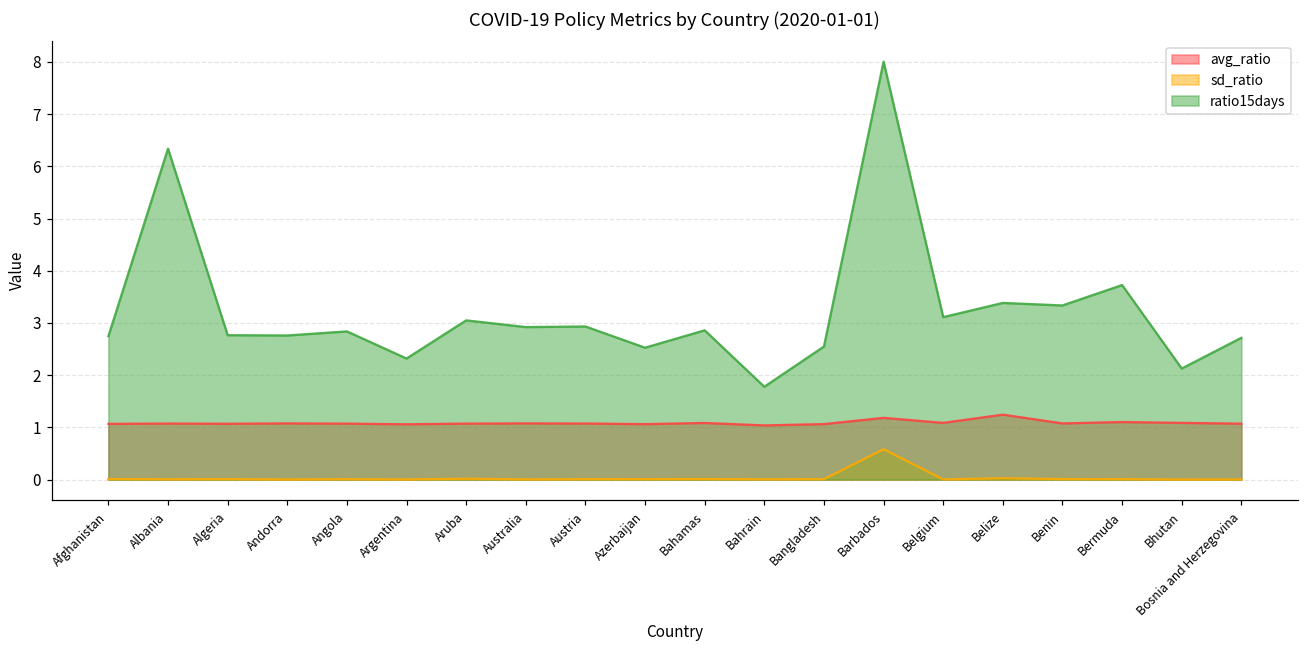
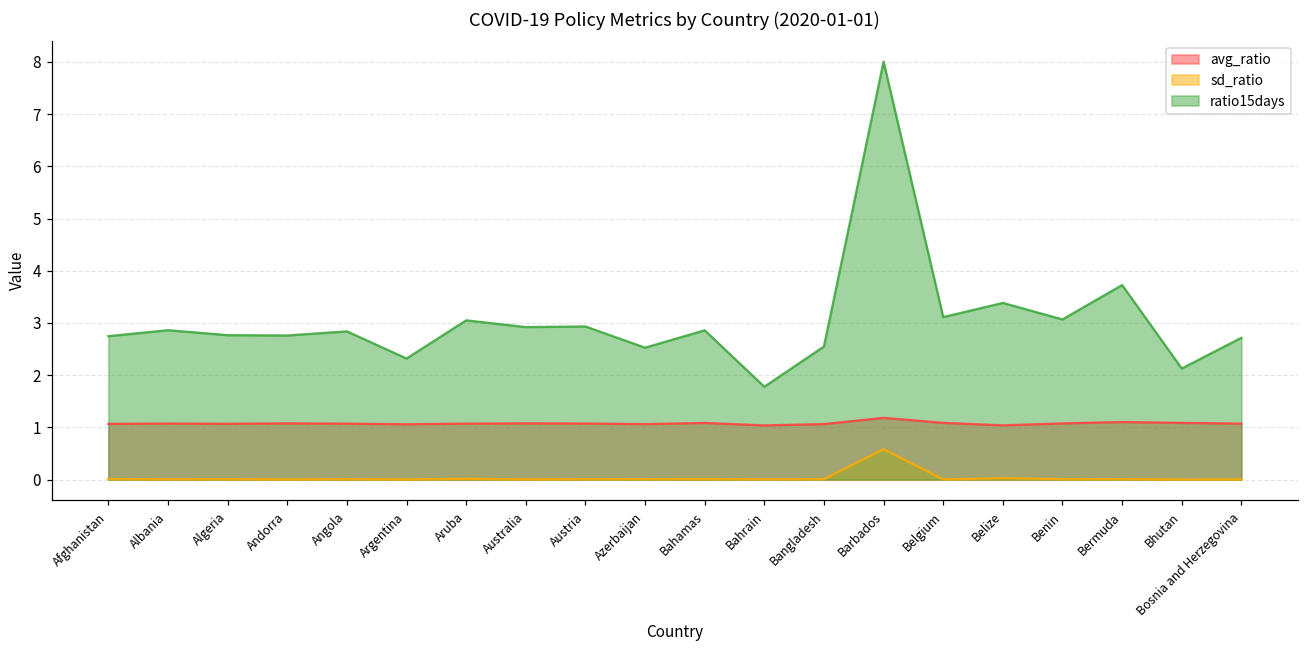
  {
    "avg_ratio": {
      "Afghanistan": 1.1,
      "Albania": 1.1,
      "Algeria": 1.1,
      "Andorra": 1.1,
      "Angola": 1.1,
      "Argentina": 1.1,
      "Aruba": 1.1,
      "Australia": 1.1,
      "Austria": 1.1,
      "Azerbaijan": 1.1,
      "Bahamas": 1.1,
      "Bahrain": 1.0,
      "Bangladesh": 1.1,
      "Barbados": 1.2,
      "Belgium": 1.1,
-     "Belize": 1.2,
+     "Belize": 1.0,
      "Benin": 1.1,
      "Bermuda": 1.1,
      "Bhutan": 1.1,
      "Bosnia and Herzegovina": 1.1
    },
    "sd_ratio": {
      "Afghanistan": 0.0,
      "Albania": 0.0,
      "Algeria": 0.0,
      "Andorra": 0.0,
      "Angola": 0.0,
      "Argentina": 0.0,
      "Aruba": 0.0,
      "Australia": 0.0,
      "Austria": 0.0,
      "Azerbaijan": 0.0,
      "Bahamas": 0.0,
      "Bahrain": 0.0,
      "Bangladesh": 0.0,
      "Barbados": 0.6,
      "Belgium": 0.0,
      "Belize": 0.0,
      "Benin": 0.0,
      "Bermuda": 0.0,
      "Bhutan": 0.0,
      "Bosnia and Herzegovina": 0.0
    },
    "ratio15days": {
      "Afghanistan": 2.7,
-     "Albania": 6.3,
+     "Albania": 2.9,
      "Algeria": 2.8,
      "Andorra": 2.8,
      "Angola": 2.8,
      "Argentina": 2.3,
      "Aruba": 3.0,
      "Australia": 2.9,
      "Austria": 2.9,
      "Azerbaijan": 2.5,
      "Bahamas": 2.9,
      "Bahrain": 1.8,
      "Bangladesh": 2.5,
      "Barbados": 8.0,
      "Belgium": 3.1,
      "Belize": 3.4,
-     "Benin": 3.3,
+     "Benin": 3.1,
      "Bermuda": 3.7,
      "Bhutan": 2.1,
      "Bosnia and Herzegovina": 2.7
    }
  }
